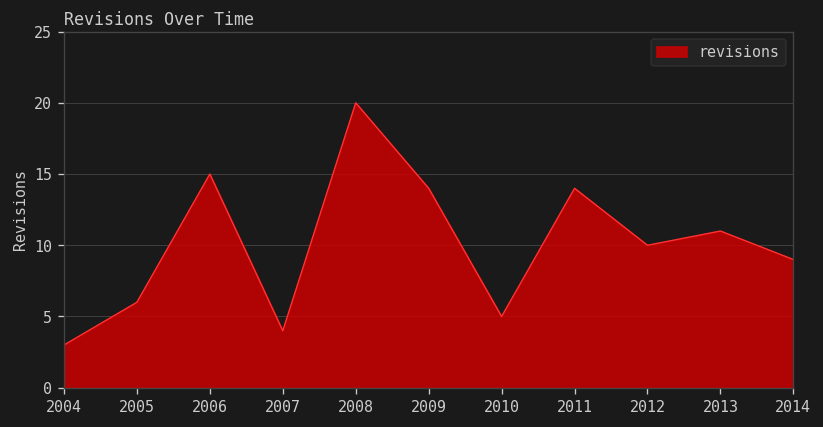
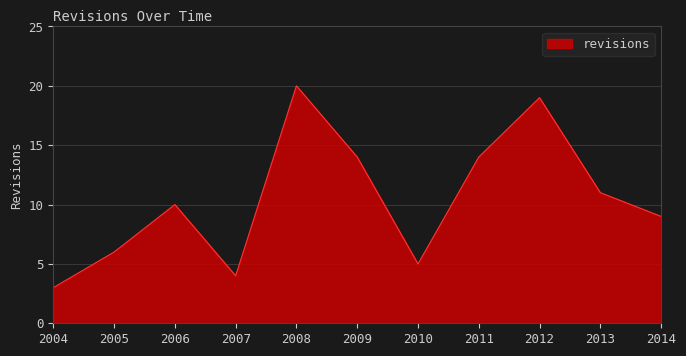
  {
    "2004": 3,
    "2005": 6,
-   "2006": 15,
+   "2006": 10,
    "2007": 4,
    "2008": 20,
    "2009": 14,
    "2010": 5,
    "2011": 14,
-   "2012": 10,
+   "2012": 19,
    "2013": 11,
    "2014": 9
  }
